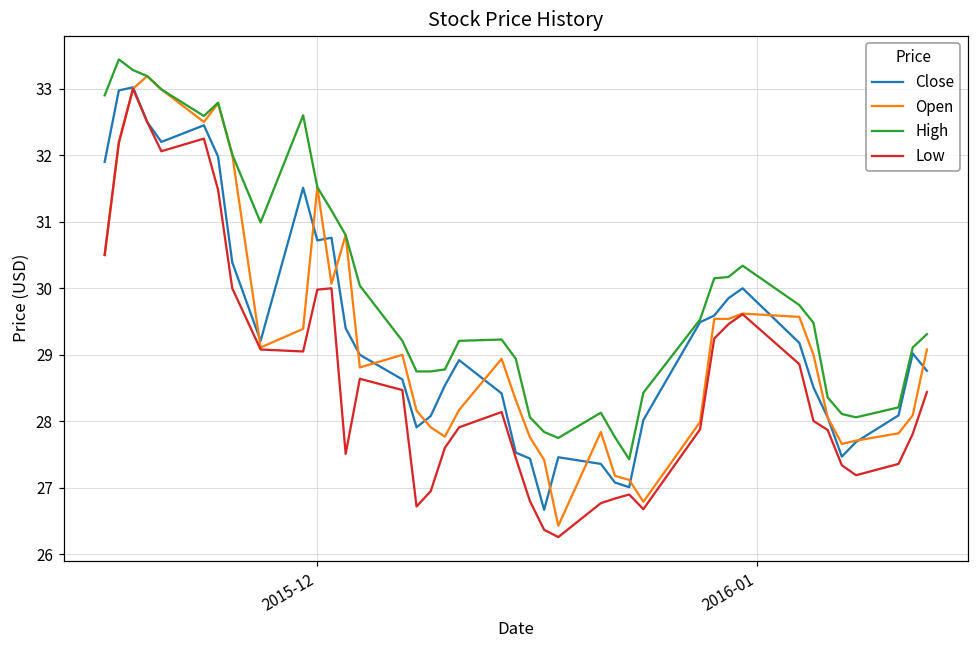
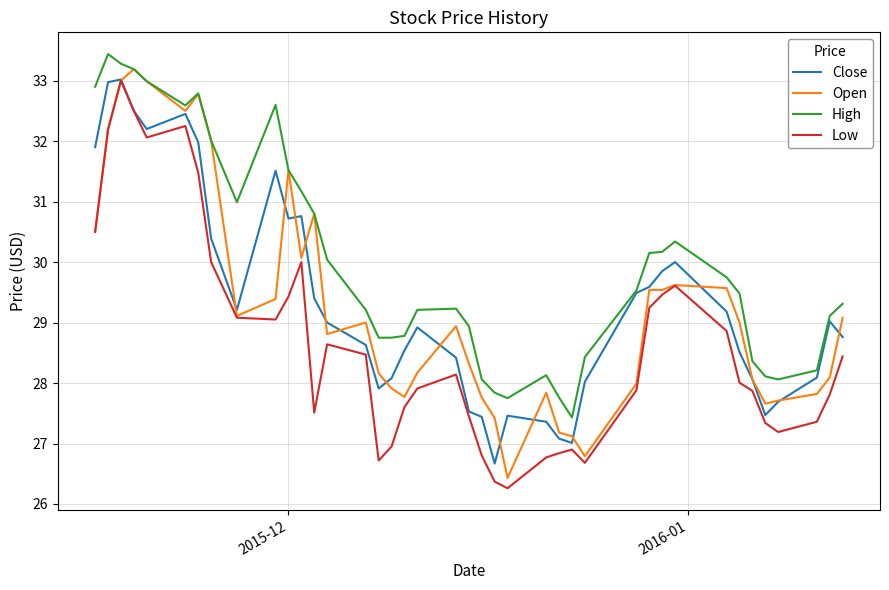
  {
    "Close": {
      "2015-12": 30.7
    },
    "Low": {
-     "2015-12": 30.0
+     "2015-12": 29.4
    }
  }
